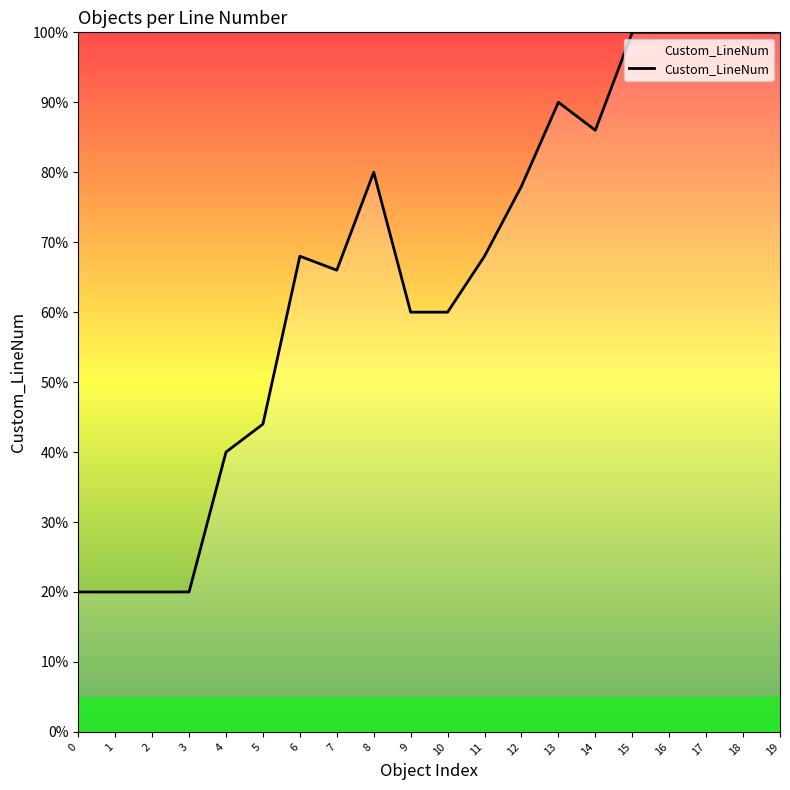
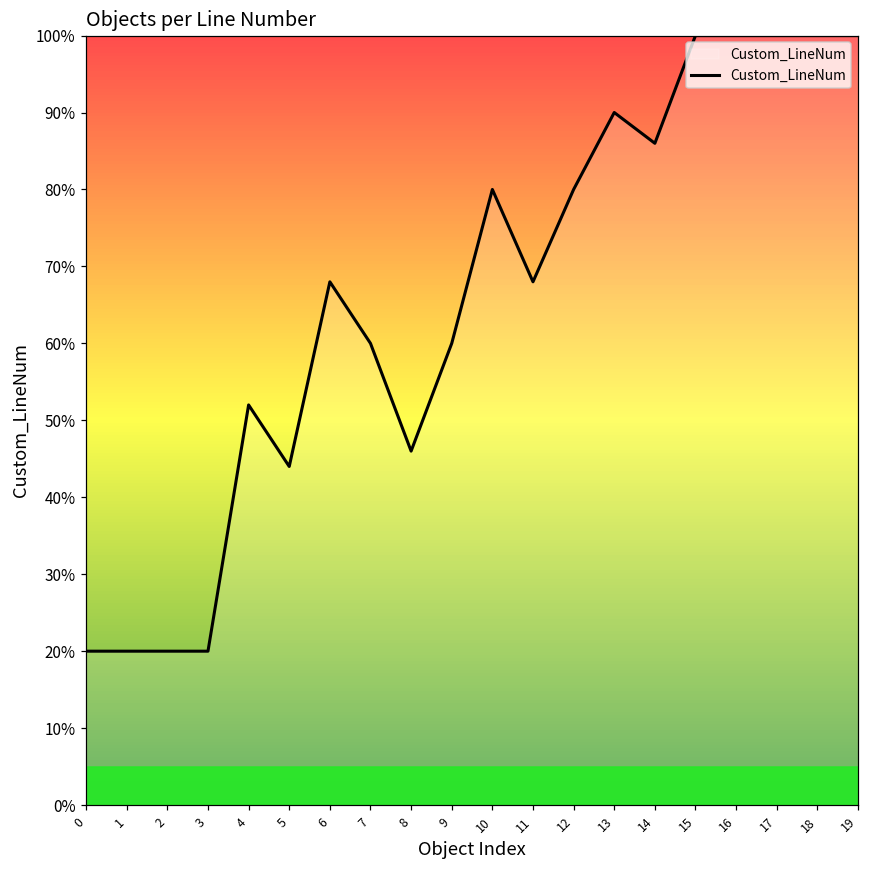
  {
    "0": "20%",
    "1": "20%",
    "2": "20%",
    "3": "20%",
-   "4": "40%",
+   "4": "52%",
    "5": "44%",
    "6": "68%",
-   "7": "66%",
-   "8": "80%",
+   "7": "60%",
+   "8": "46%",
    "9": "60%",
-   "10": "60%",
+   "10": "80%",
    "11": "68%",
-   "12": "78%",
+   "12": "80%",
    "13": "90%",
    "14": "86%",
    "15": "100%",
    "16": "100%",
    "17": "100%",
    "18": "100%",
    "19": "100%"
  }
